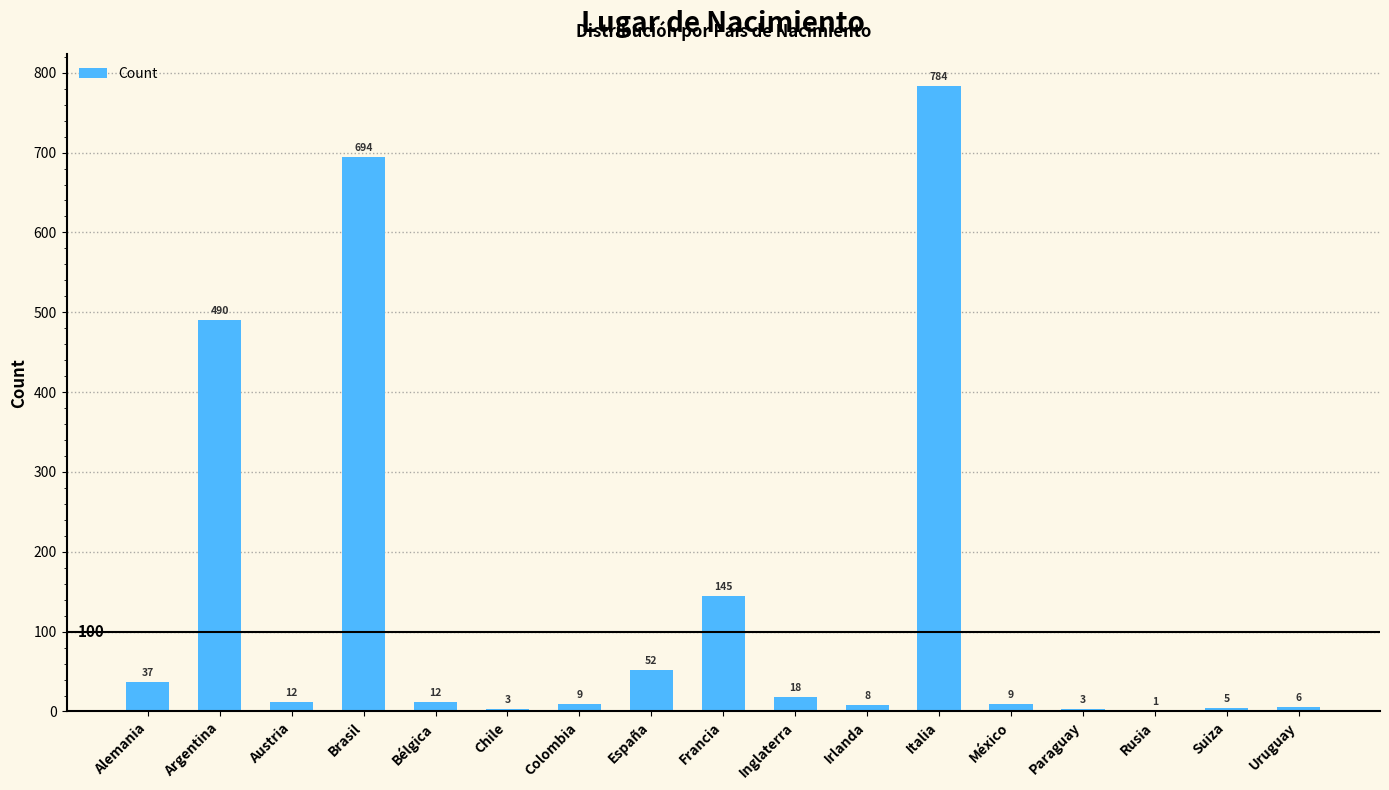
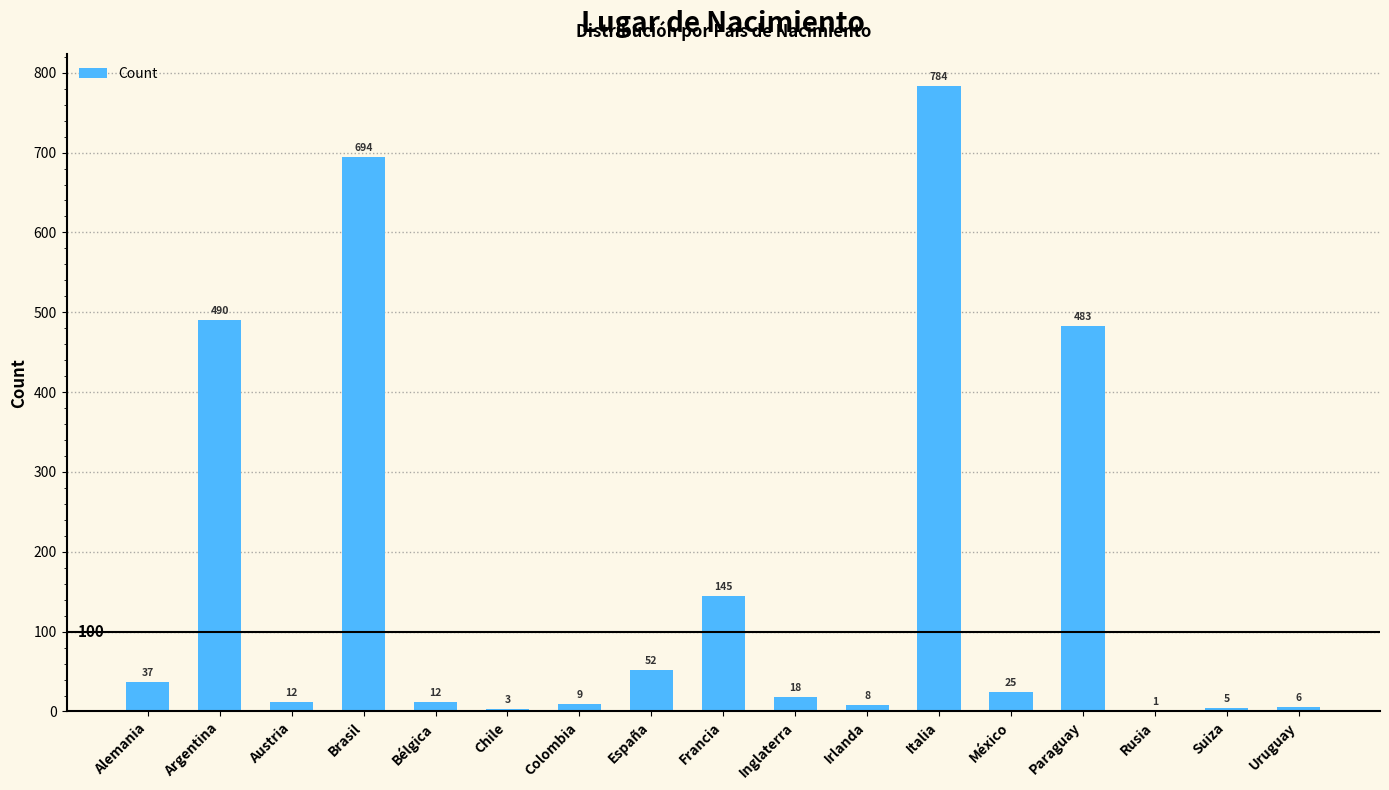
  {
    "Alemania": 37,
    "Argentina": 490,
    "Austria": 12,
    "Brasil": 694,
    "Bélgica": 12,
    "Chile": 3,
    "Colombia": 9,
    "España": 52,
    "Francia": 145,
    "Inglaterra": 18,
    "Irlanda": 8,
    "Italia": 784,
-   "México": 9,
-   "Paraguay": 3,
+   "México": 25,
+   "Paraguay": 483,
    "Rusia": 1,
    "Suiza": 5,
    "Uruguay": 6
  }
